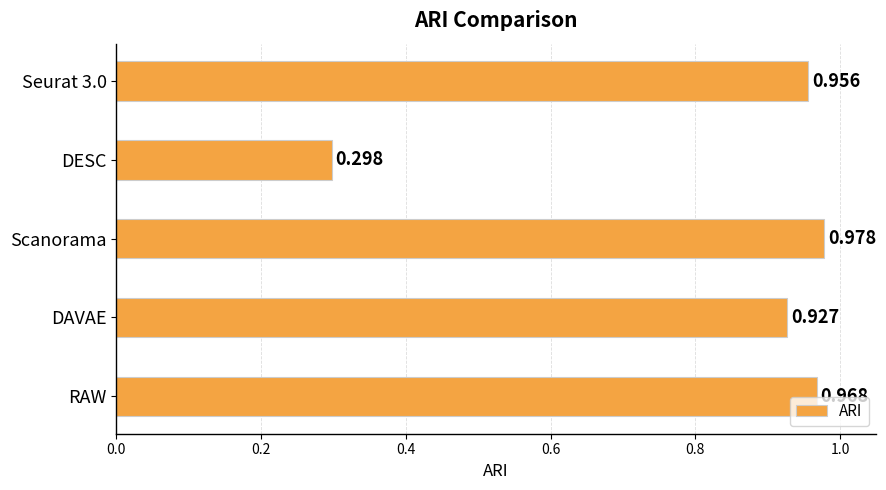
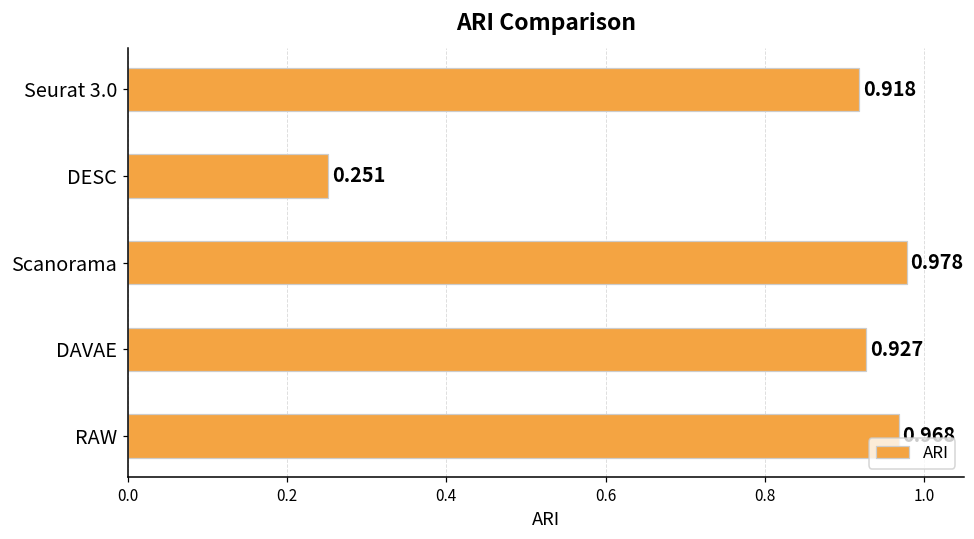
  {
-   "Seurat 3.0": 0.956,
-   "DESC": 0.298,
+   "Seurat 3.0": 0.918,
+   "DESC": 0.251,
    "Scanorama": 0.978,
    "DAVAE": 0.927
  }
